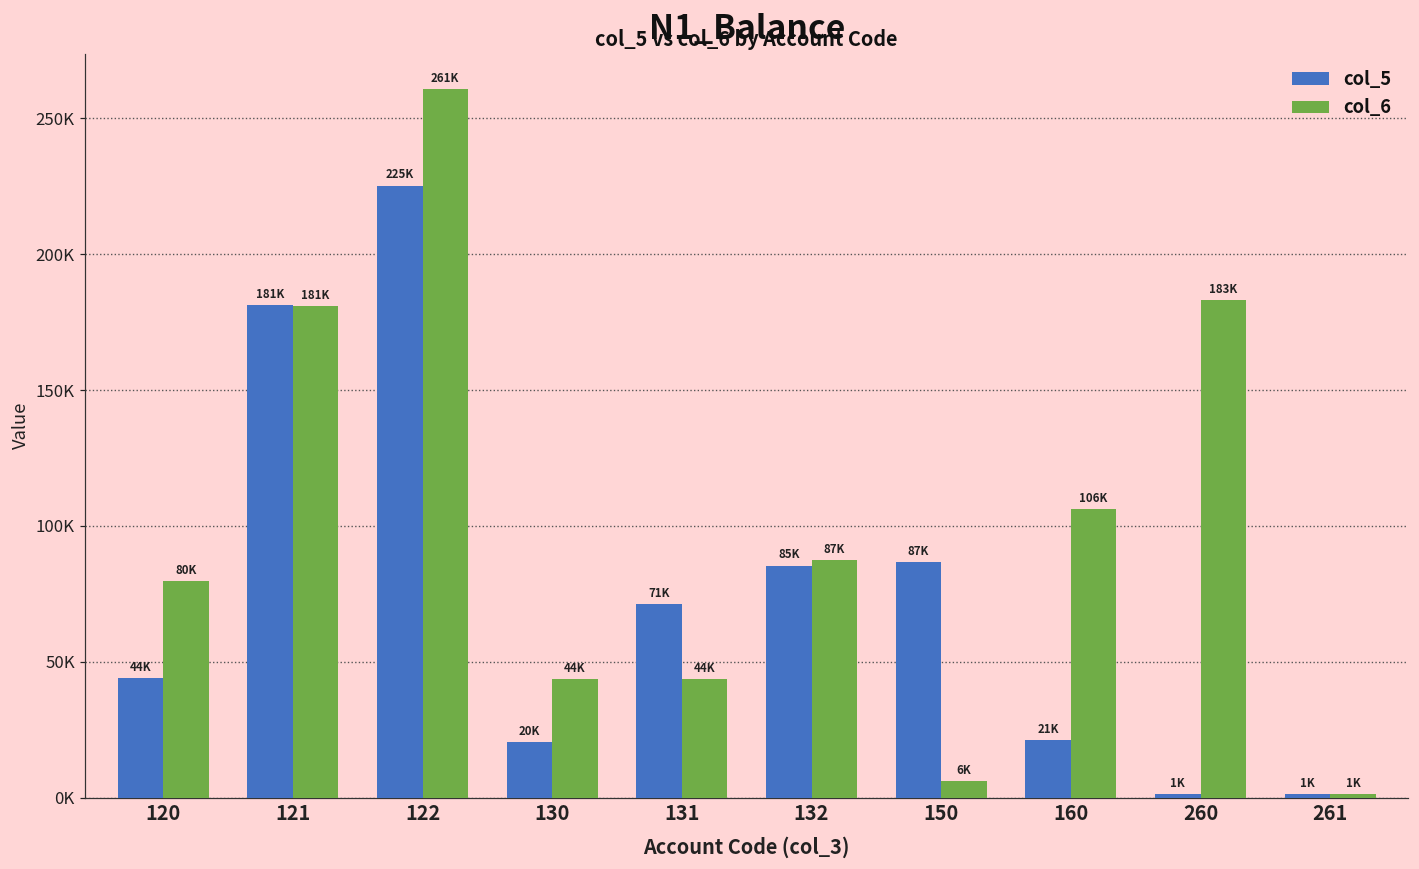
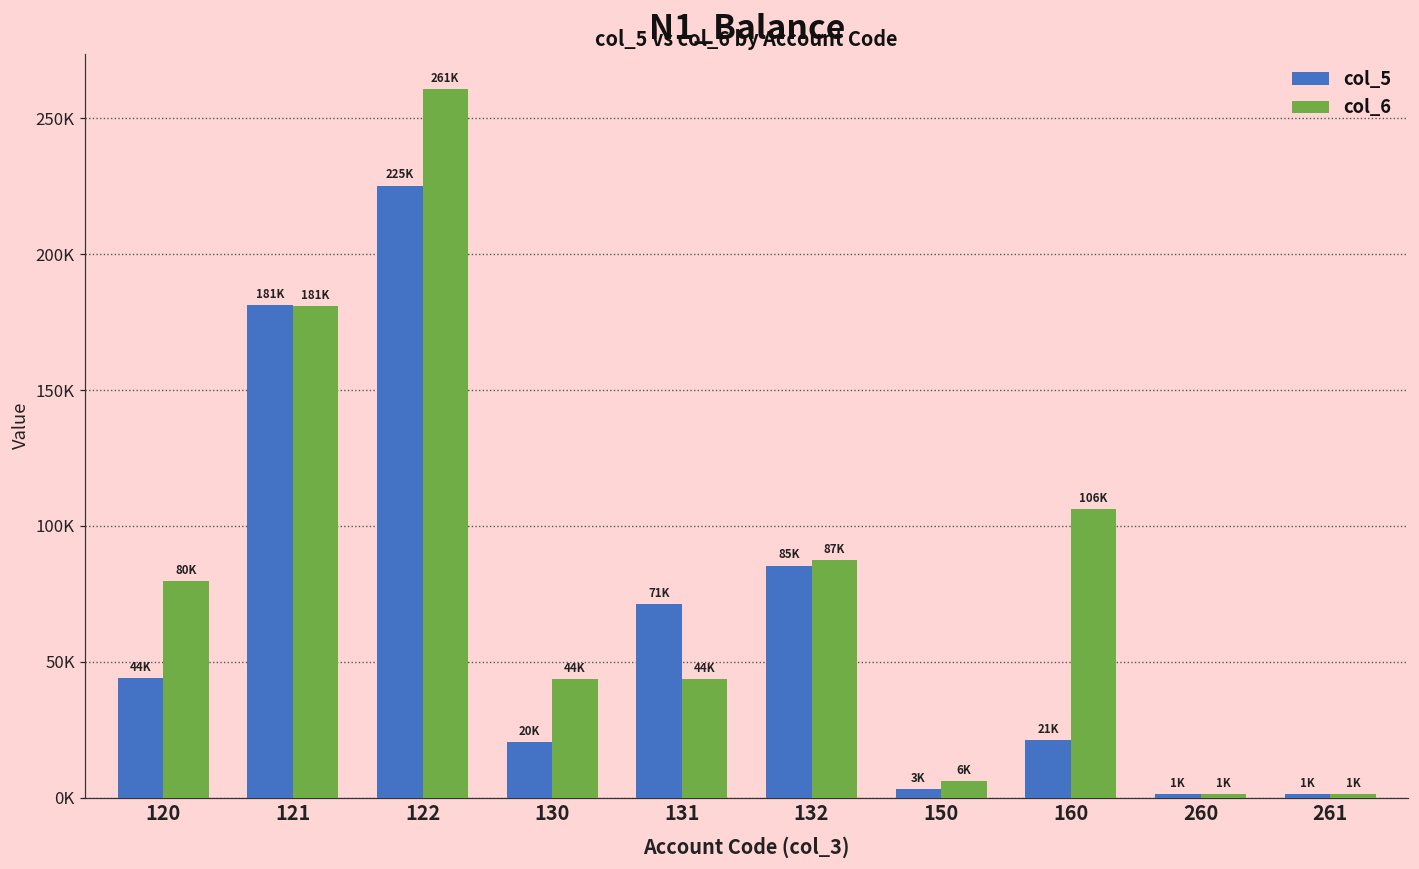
  {
    "col_5": {
      "120": "44K",
      "121": "181K",
      "122": "225K",
      "130": "20K",
      "131": "71K",
      "132": "85K",
-     "150": "87K",
+     "150": "3K",
      "160": "21K",
      "260": "1K",
      "261": "1K"
    },
    "col_6": {
      "120": "80K",
      "121": "181K",
      "122": "261K",
      "130": "44K",
      "131": "44K",
      "132": "87K",
      "150": "6K",
      "160": "106K",
-     "260": "183K",
+     "260": "1K",
      "261": "1K"
    }
  }
